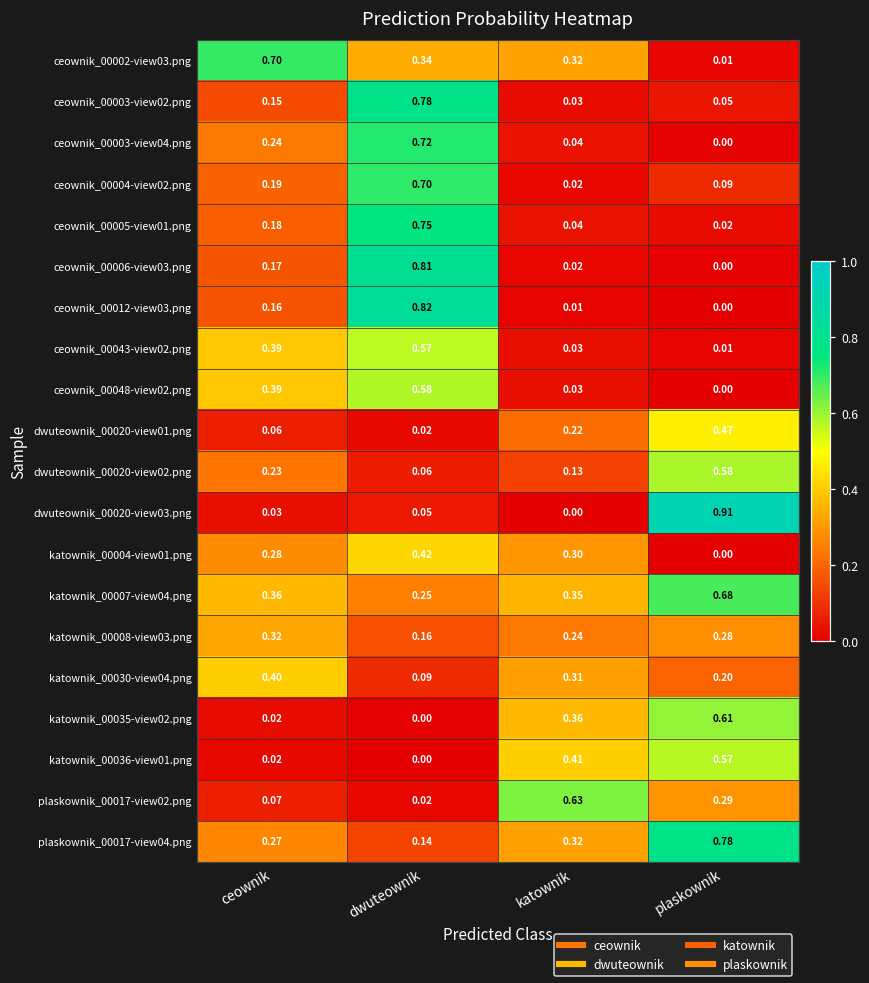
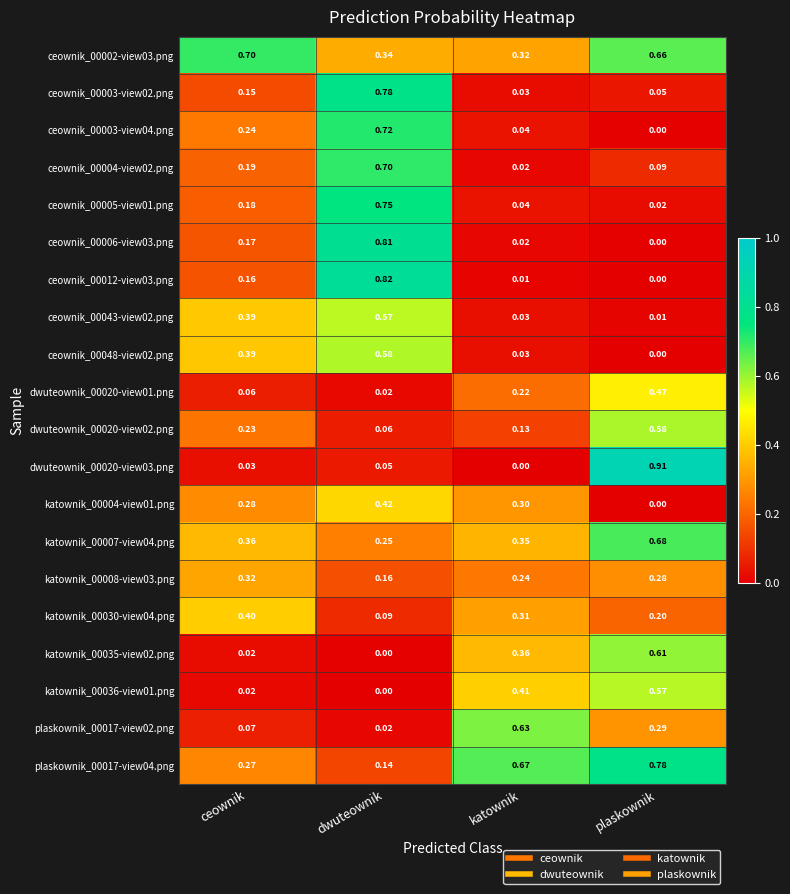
  {
    "ceownik_00002-view03.png": {
      "ceownik": 0.70,
      "dwuteownik": 0.34,
      "katownik": 0.32,
-     "plaskownik": 0.01
+     "plaskownik": 0.66
    },
    "ceownik_00003-view02.png": {
      "ceownik": 0.15,
      "dwuteownik": 0.78,
      "katownik": 0.03,
      "plaskownik": 0.05
    },
    "ceownik_00003-view04.png": {
      "ceownik": 0.24,
      "dwuteownik": 0.72,
      "katownik": 0.04,
      "plaskownik": 0.00
    },
    "ceownik_00004-view02.png": {
      "ceownik": 0.19,
      "dwuteownik": 0.70,
      "katownik": 0.02,
      "plaskownik": 0.09
    },
    "ceownik_00005-view01.png": {
      "ceownik": 0.18,
      "dwuteownik": 0.75,
      "katownik": 0.04,
      "plaskownik": 0.02
    },
    "ceownik_00006-view03.png": {
      "ceownik": 0.17,
      "dwuteownik": 0.81,
      "katownik": 0.02,
      "plaskownik": 0.00
    },
    "ceownik_00012-view03.png": {
      "ceownik": 0.16,
      "dwuteownik": 0.82,
      "katownik": 0.01,
      "plaskownik": 0.00
    },
    "ceownik_00043-view02.png": {
      "ceownik": 0.39,
      "dwuteownik": 0.57,
      "katownik": 0.03,
      "plaskownik": 0.01
    },
    "ceownik_00048-view02.png": {
      "ceownik": 0.39,
      "dwuteownik": 0.58,
      "katownik": 0.03,
      "plaskownik": 0.00
    },
    "dwuteownik_00020-view01.png": {
      "ceownik": 0.06,
      "dwuteownik": 0.02,
      "katownik": 0.22,
      "plaskownik": 0.47
    },
    "dwuteownik_00020-view02.png": {
      "ceownik": 0.23,
      "dwuteownik": 0.06,
      "katownik": 0.13,
      "plaskownik": 0.58
    },
    "dwuteownik_00020-view03.png": {
      "ceownik": 0.03,
      "dwuteownik": 0.05,
      "katownik": 0.00,
      "plaskownik": 0.91
    },
    "katownik_00004-view01.png": {
      "ceownik": 0.28,
      "dwuteownik": 0.42,
      "katownik": 0.30,
      "plaskownik": 0.00
    },
    "katownik_00007-view04.png": {
      "ceownik": 0.36,
      "dwuteownik": 0.25,
      "katownik": 0.35,
      "plaskownik": 0.68
    },
    "katownik_00008-view03.png": {
      "ceownik": 0.32,
      "dwuteownik": 0.16,
      "katownik": 0.24,
      "plaskownik": 0.28
    },
    "katownik_00030-view04.png": {
      "ceownik": 0.40,
      "dwuteownik": 0.09,
      "katownik": 0.31,
      "plaskownik": 0.20
    },
    "katownik_00035-view02.png": {
      "ceownik": 0.02,
      "dwuteownik": 0.00,
      "katownik": 0.36,
      "plaskownik": 0.61
    },
    "katownik_00036-view01.png": {
      "ceownik": 0.02,
      "dwuteownik": 0.00,
      "katownik": 0.41,
      "plaskownik": 0.57
    },
    "plaskownik_00017-view02.png": {
      "ceownik": 0.07,
      "dwuteownik": 0.02,
      "katownik": 0.63,
      "plaskownik": 0.29
    },
    "plaskownik_00017-view04.png": {
      "ceownik": 0.27,
      "dwuteownik": 0.14,
-     "katownik": 0.32,
+     "katownik": 0.67,
      "plaskownik": 0.78
    }
  }
